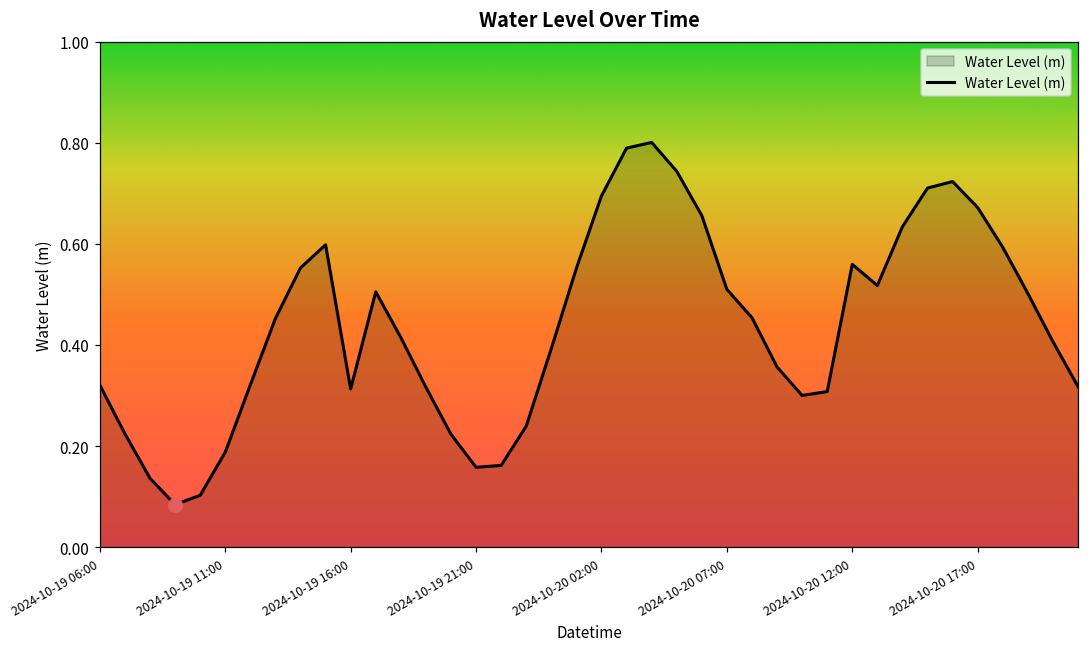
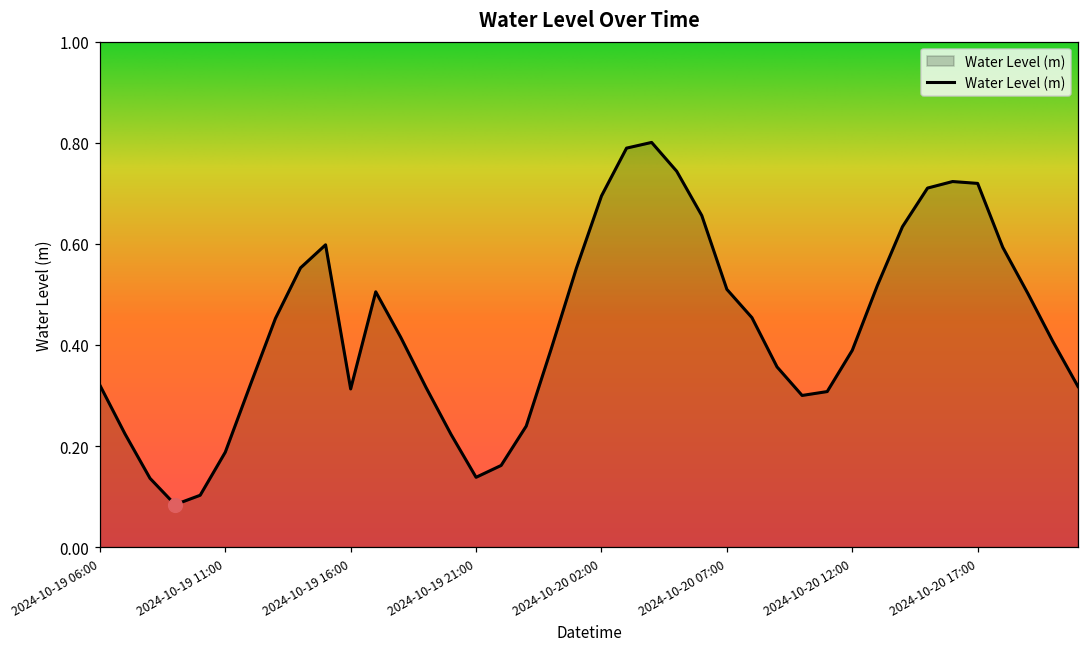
  {
    "Water Level (m)": {
      "2024-10-19 06:00": 0.32,
      "2024-10-19 11:00": 0.19,
      "2024-10-19 16:00": 0.31,
-     "2024-10-19 21:00": 0.16,
+     "2024-10-19 21:00": 0.14,
      "2024-10-20 02:00": 0.69,
      "2024-10-20 07:00": 0.51,
-     "2024-10-20 12:00": 0.56,
-     "2024-10-20 17:00": 0.67
+     "2024-10-20 12:00": 0.39,
+     "2024-10-20 17:00": 0.72
    }
  }
